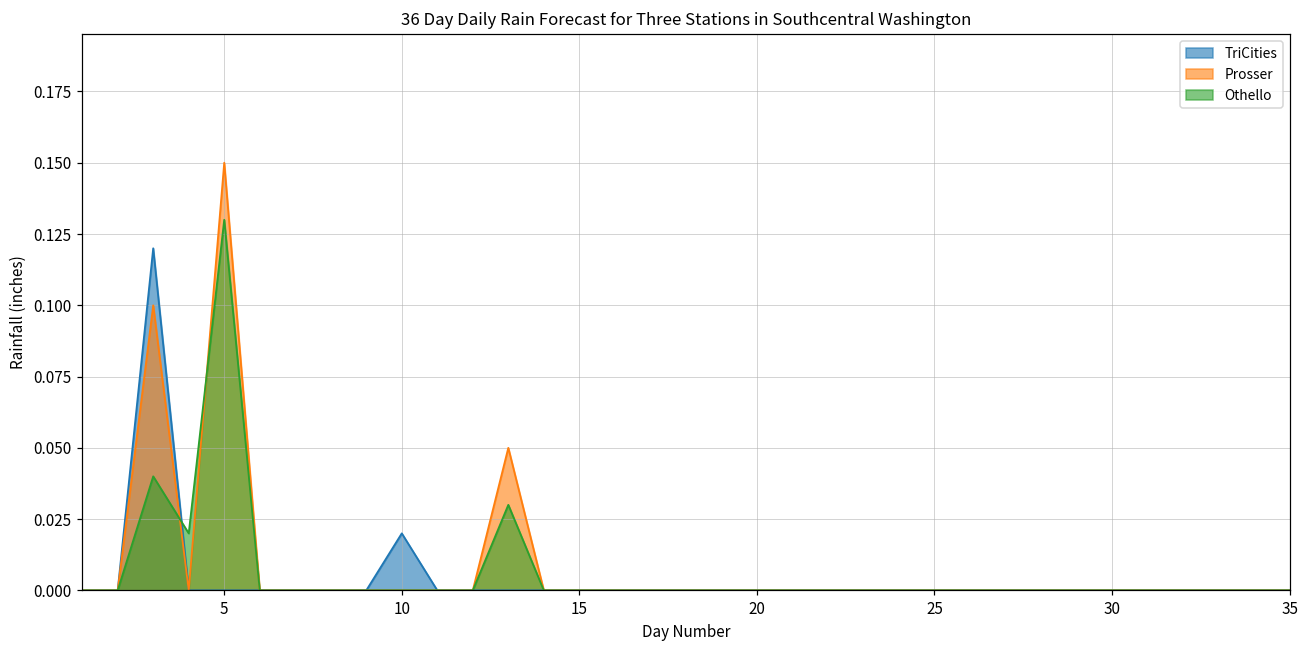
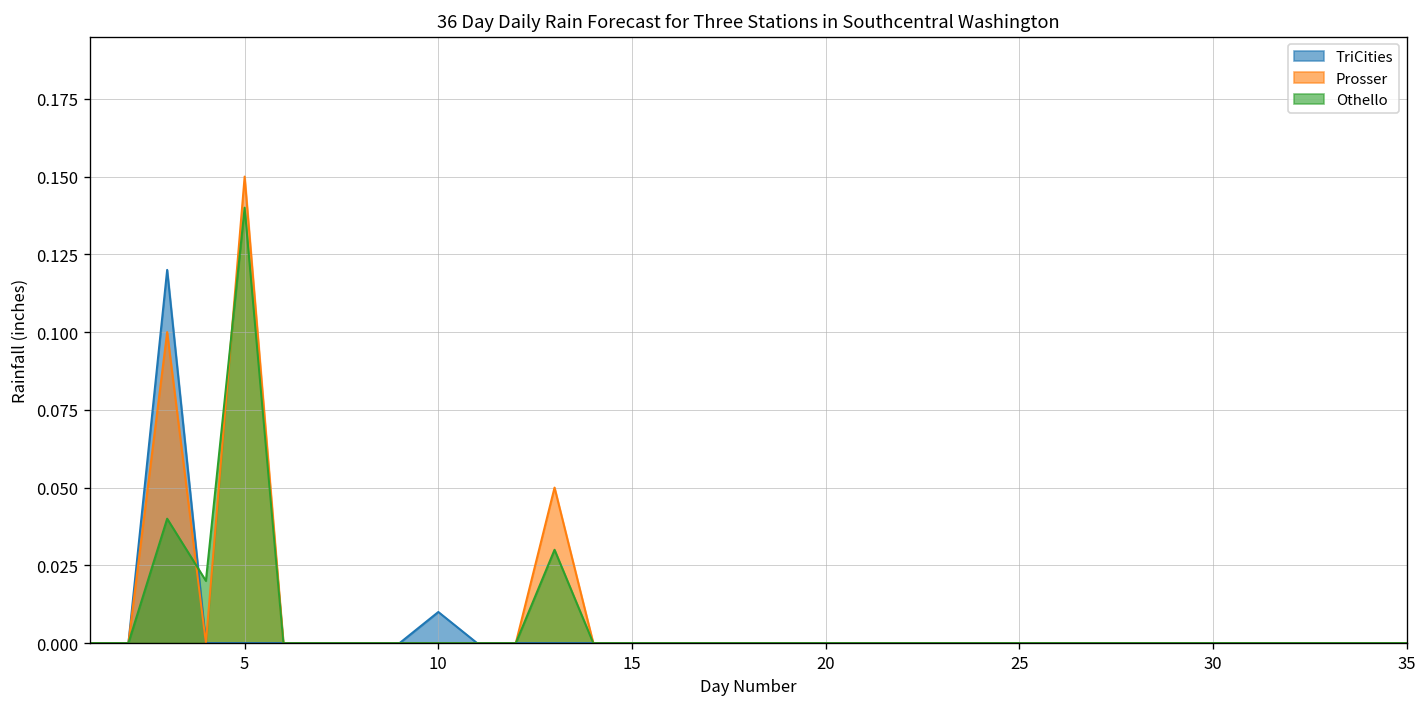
  {
    "TriCities": {
      "5": 0.00,
-     "10": 0.02
+     "10": 0.01
    },
    "Prosser": {
      "5": 0.15
    },
    "Othello": {
-     "5": 0.13
+     "5": 0.14
    }
  }
